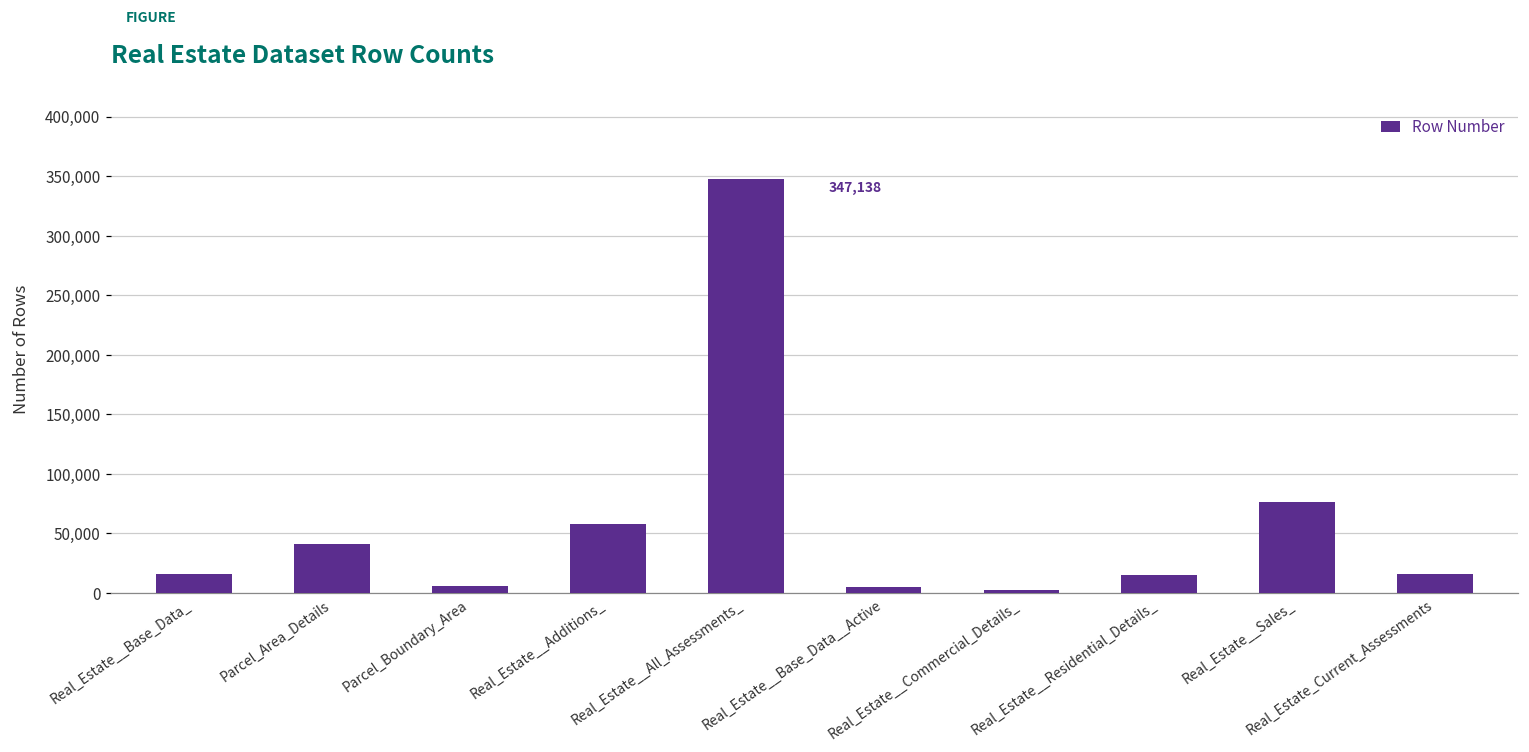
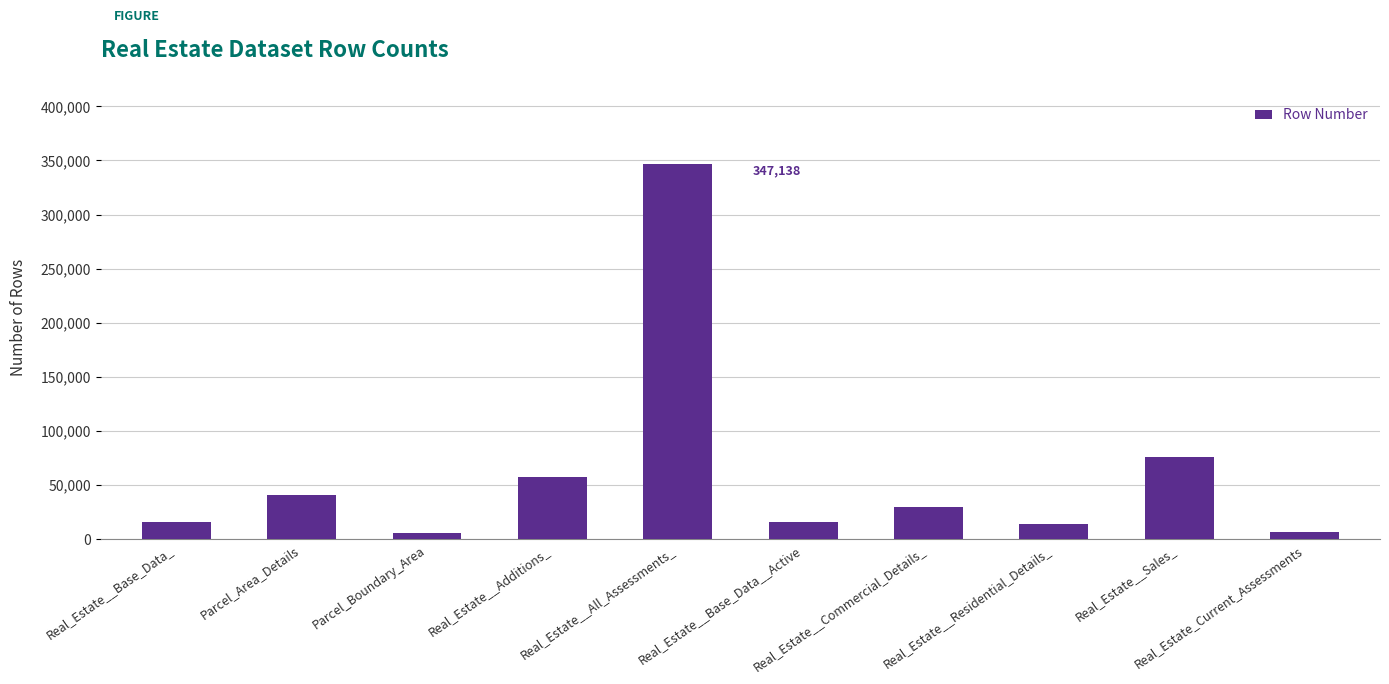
  {
    "Real_Estate__Base_Data_": "16,000",
    "Parcel_Area_Details": "41,000",
    "Parcel_Boundary_Area": "6,000",
    "Real_Estate__Additions_": "58,000",
    "Real_Estate__All_Assessments_": "347,000",
-   "Real_Estate__Base_Data__Active": "5,000",
-   "Real_Estate__Commercial_Details_": "2,000",
+   "Real_Estate__Base_Data__Active": "16,000",
+   "Real_Estate__Commercial_Details_": "30,000",
    "Real_Estate__Residential_Details_": "15,000",
    "Real_Estate__Sales_": "76,000",
-   "Real_Estate_Current_Assessments": "16,000"
+   "Real_Estate_Current_Assessments": "7,000"
  }
